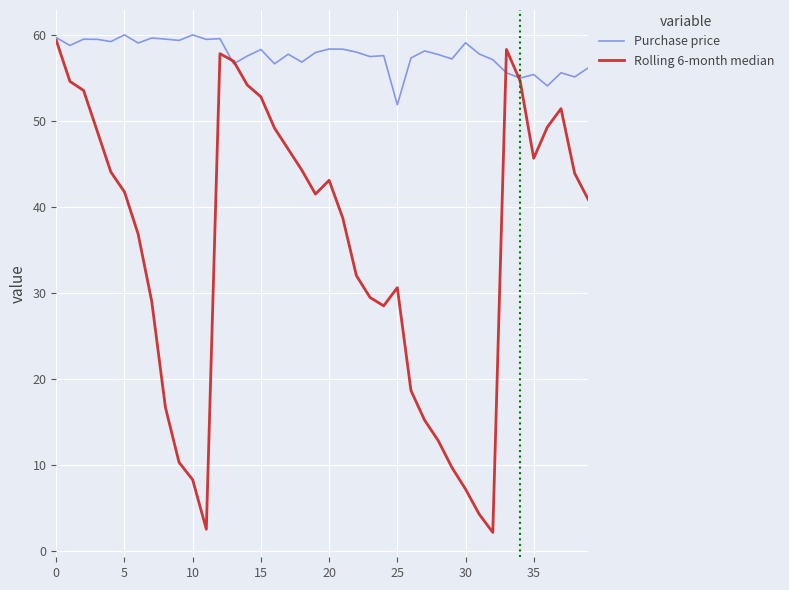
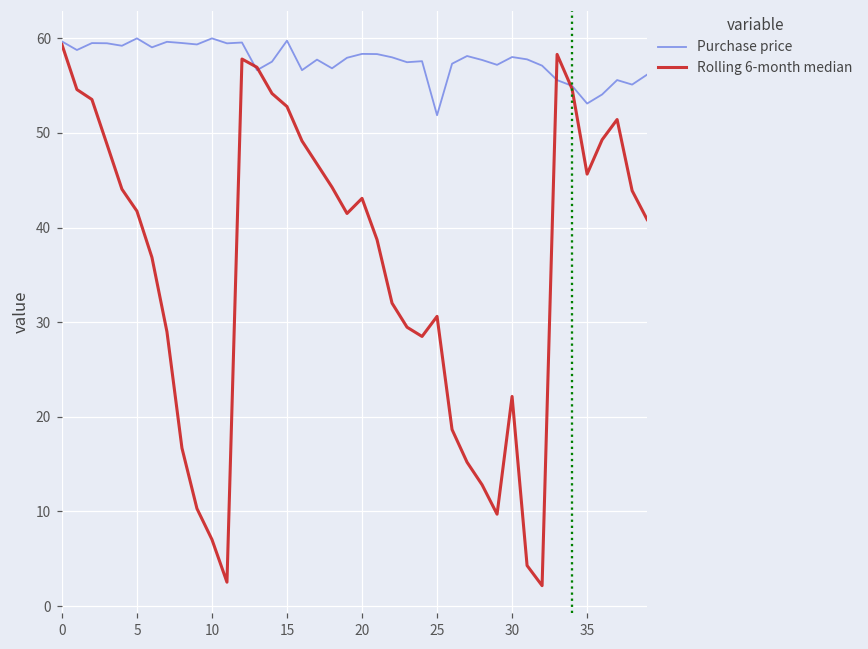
  {
    "Purchase price": {
      "0": 60,
      "5": 60,
      "10": 60,
-     "15": 58,
+     "15": 60,
      "20": 58,
      "25": 52,
-     "30": 59,
-     "35": 55
+     "30": 58,
+     "35": 53
    },
    "Rolling 6-month median": {
      "0": 59,
      "5": 42,
-     "10": 8,
+     "10": 7,
      "15": 53,
      "20": 43,
      "25": 31,
-     "30": 7,
+     "30": 22,
      "35": 46
    }
  }
